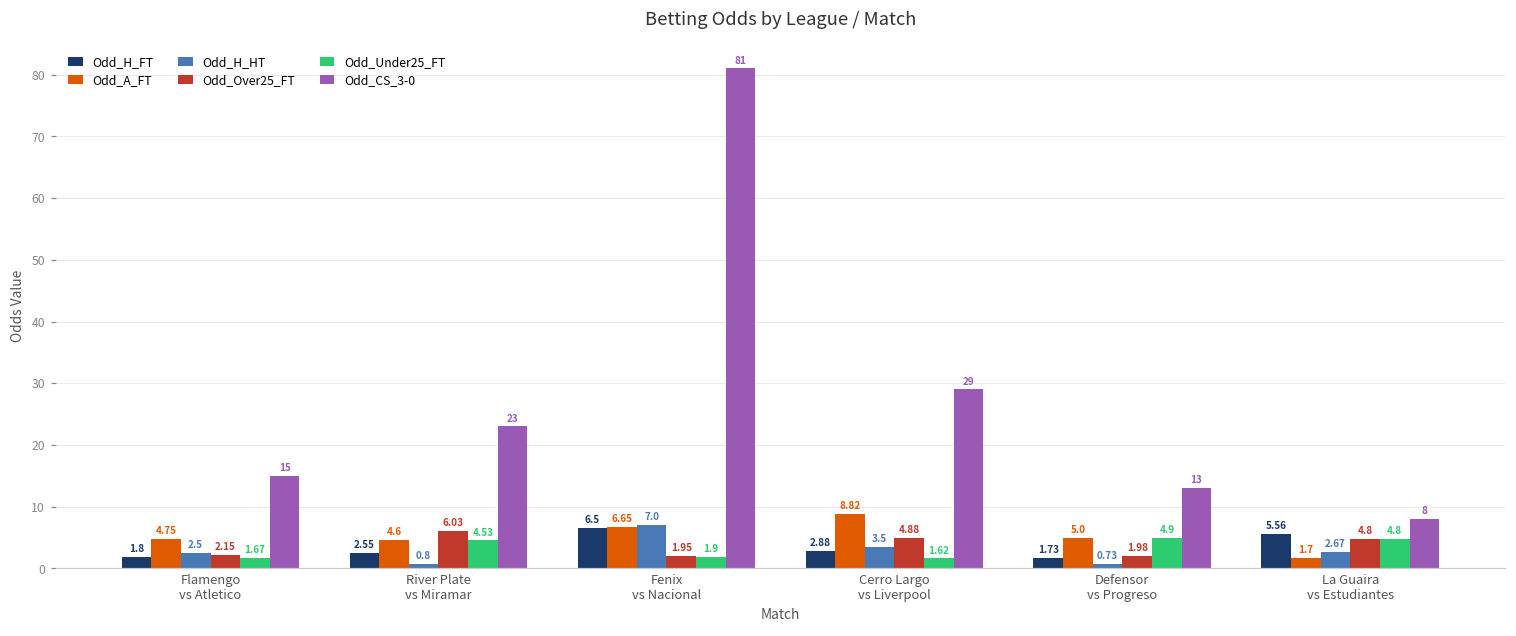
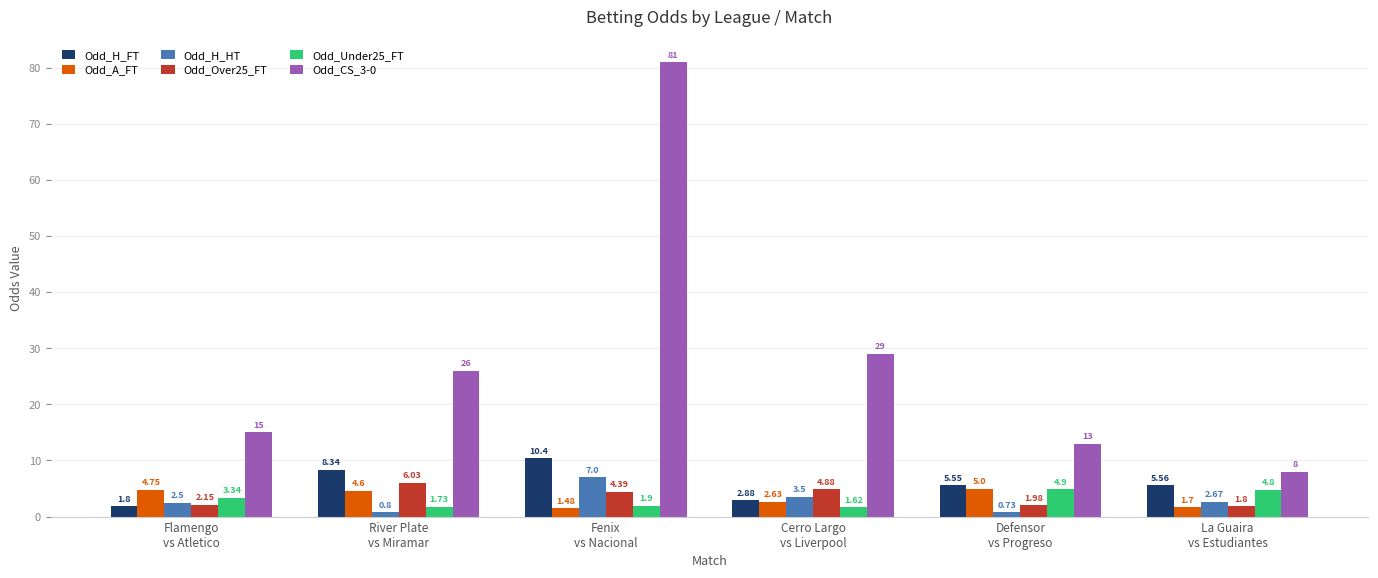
  {
    "Odd_H_FT": {
      "Flamengo vs Atletico": 1.8,
-     "River Plate vs Miramar": 2.55,
-     "Fenix vs Nacional": 6.5,
+     "River Plate vs Miramar": 8.34,
+     "Fenix vs Nacional": 10.4,
      "Cerro Largo vs Liverpool": 2.88,
-     "Defensor vs Progreso": 1.73,
+     "Defensor vs Progreso": 5.55,
      "La Guaira vs Estudiantes": 5.56
    },
    "Odd_A_FT": {
      "Flamengo vs Atletico": 4.75,
      "River Plate vs Miramar": 4.6,
-     "Fenix vs Nacional": 6.65,
-     "Cerro Largo vs Liverpool": 8.82,
+     "Fenix vs Nacional": 1.48,
+     "Cerro Largo vs Liverpool": 2.63,
      "Defensor vs Progreso": 5.0,
      "La Guaira vs Estudiantes": 1.7
    },
    "Odd_H_HT": {
      "Flamengo vs Atletico": 2.5,
      "River Plate vs Miramar": 0.8,
      "Fenix vs Nacional": 7.0,
      "Cerro Largo vs Liverpool": 3.5,
      "Defensor vs Progreso": 0.73,
      "La Guaira vs Estudiantes": 2.67
    },
    "Odd_Over25_FT": {
      "Flamengo vs Atletico": 2.15,
      "River Plate vs Miramar": 6.03,
-     "Fenix vs Nacional": 1.95,
+     "Fenix vs Nacional": 4.39,
      "Cerro Largo vs Liverpool": 4.88,
      "Defensor vs Progreso": 1.98,
-     "La Guaira vs Estudiantes": 4.8
+     "La Guaira vs Estudiantes": 1.8
    },
    "Odd_Under25_FT": {
-     "Flamengo vs Atletico": 1.67,
-     "River Plate vs Miramar": 4.53,
+     "Flamengo vs Atletico": 3.34,
+     "River Plate vs Miramar": 1.73,
      "Fenix vs Nacional": 1.9,
      "Cerro Largo vs Liverpool": 1.62,
      "Defensor vs Progreso": 4.9,
      "La Guaira vs Estudiantes": 4.8
    },
    "Odd_CS_3-0": {
      "Flamengo vs Atletico": 15,
-     "River Plate vs Miramar": 23,
+     "River Plate vs Miramar": 26,
      "Fenix vs Nacional": 81,
      "Cerro Largo vs Liverpool": 29,
      "Defensor vs Progreso": 13,
      "La Guaira vs Estudiantes": 8
    }
  }
